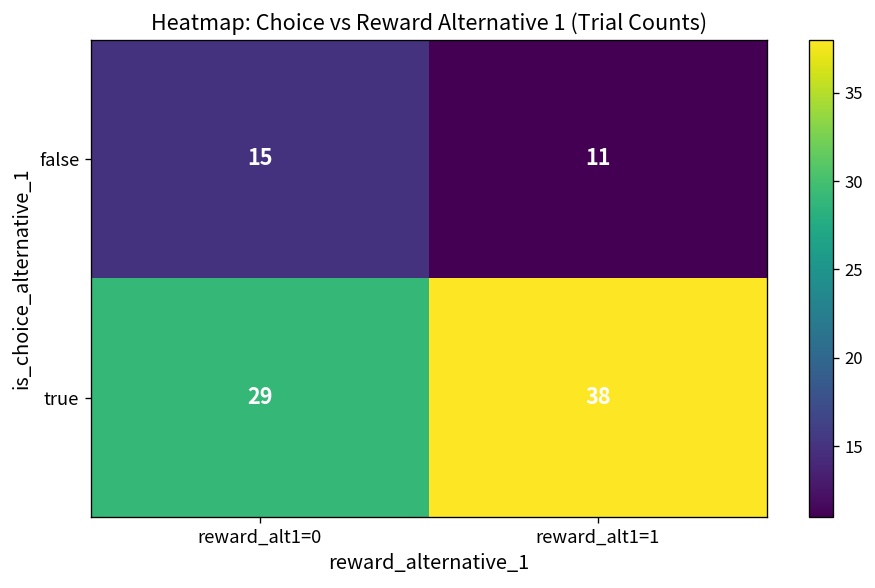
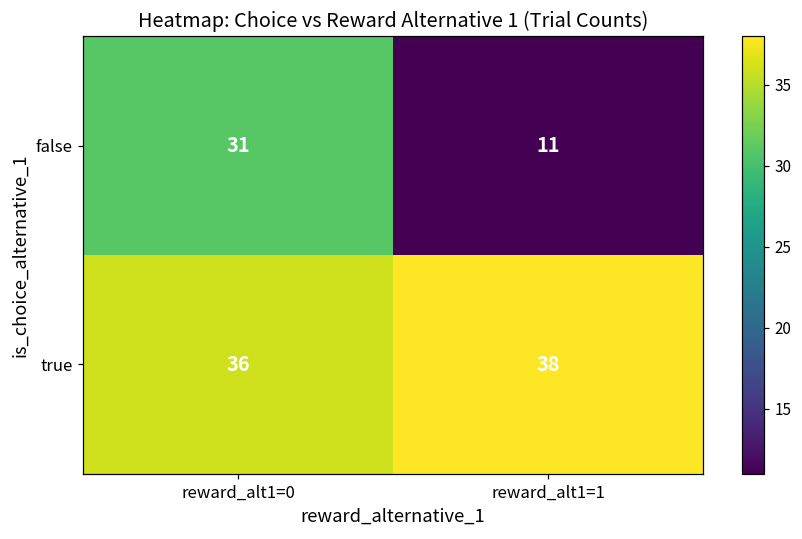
  {
    "false": {
-     "reward_alt1=0": 15,
+     "reward_alt1=0": 31,
      "reward_alt1=1": 11
    },
    "true": {
-     "reward_alt1=0": 29,
+     "reward_alt1=0": 36,
      "reward_alt1=1": 38
    }
  }
